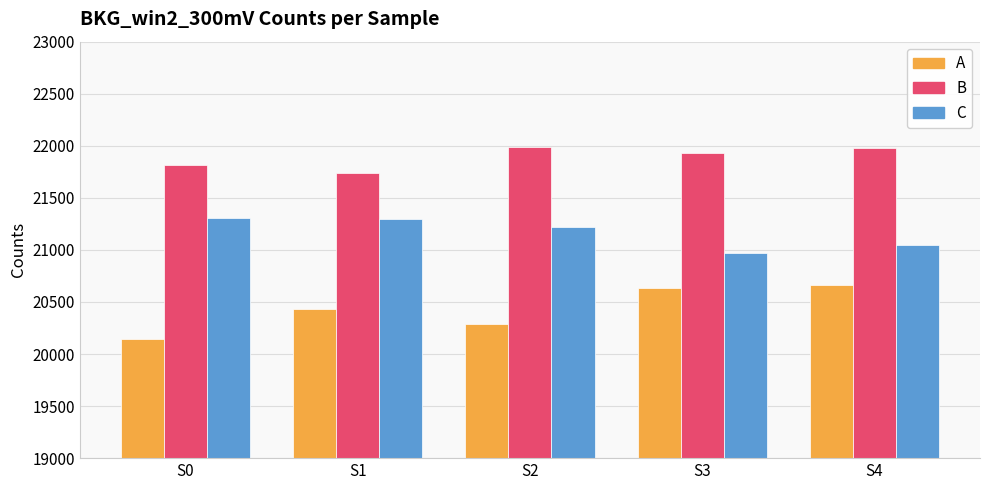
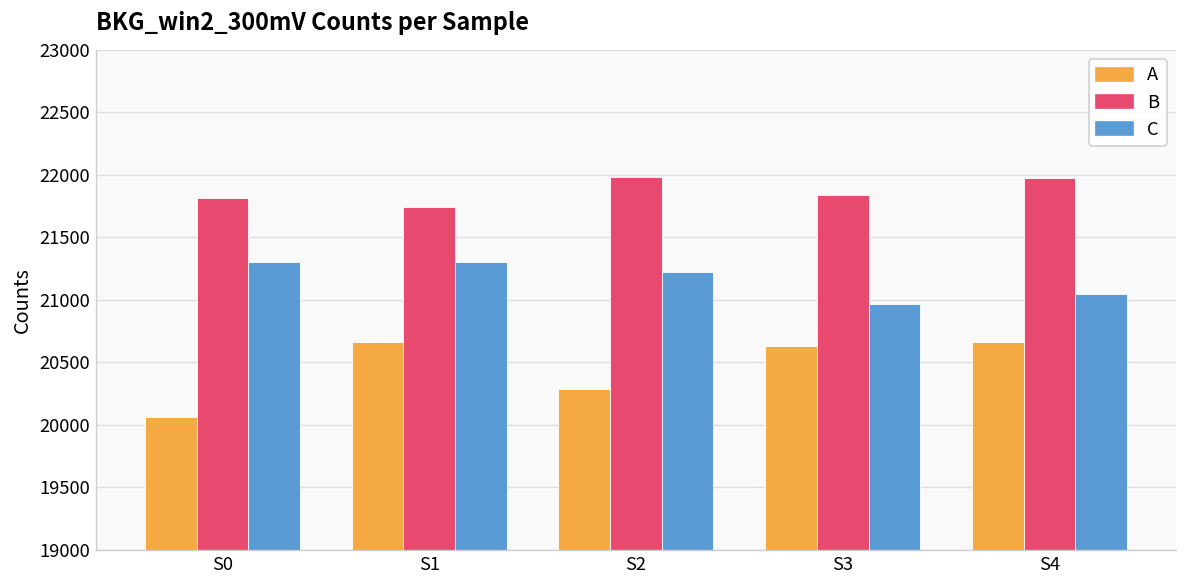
  {
    "A": {
-     "S0": 20140,
-     "S1": 20430,
+     "S0": 20060,
+     "S1": 20660,
      "S2": 20280,
      "S3": 20630,
      "S4": 20660
    },
    "B": {
      "S0": 21820,
      "S1": 21740,
      "S2": 21990,
-     "S3": 21930,
+     "S3": 21840,
      "S4": 21970
    },
    "C": {
      "S0": 21300,
      "S1": 21300,
      "S2": 21220,
      "S3": 20970,
      "S4": 21050
    }
  }
